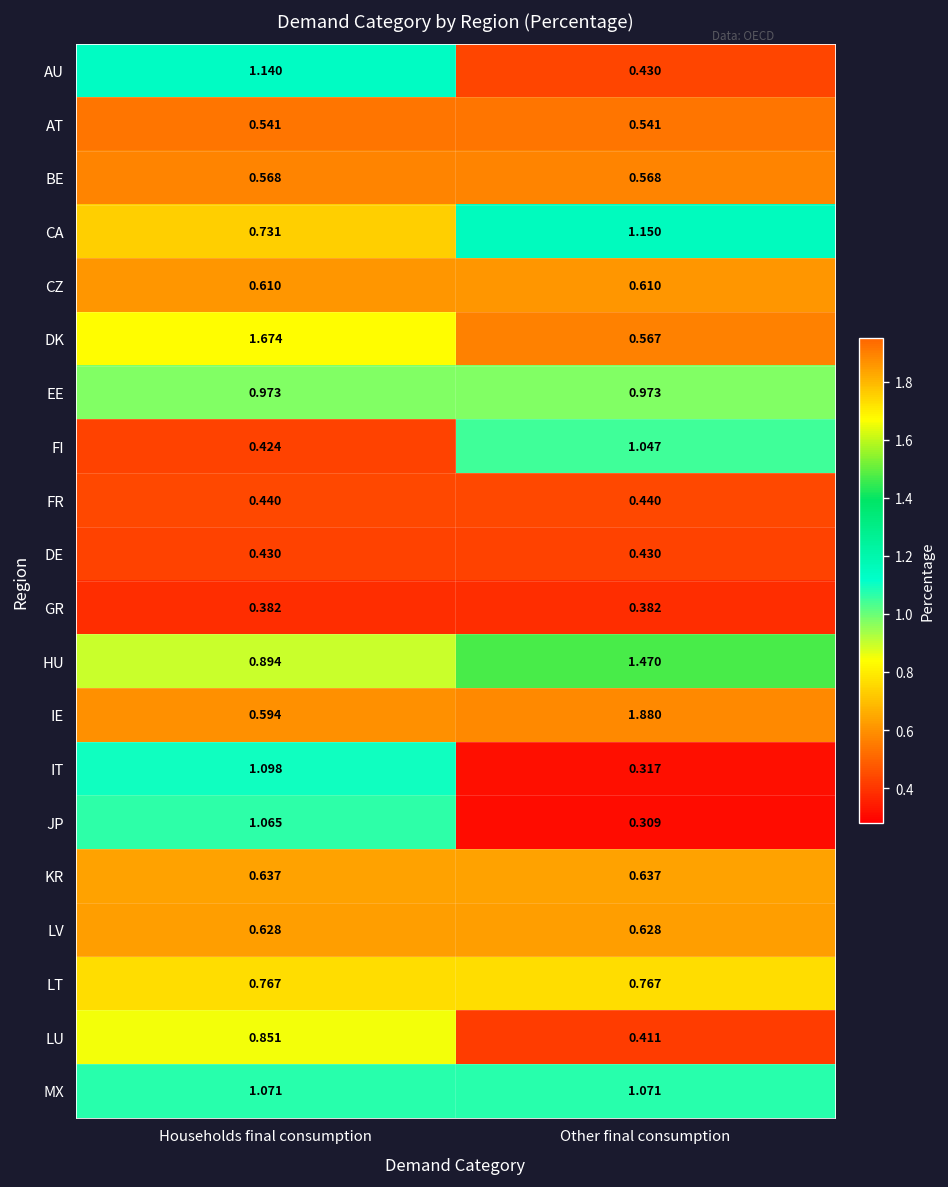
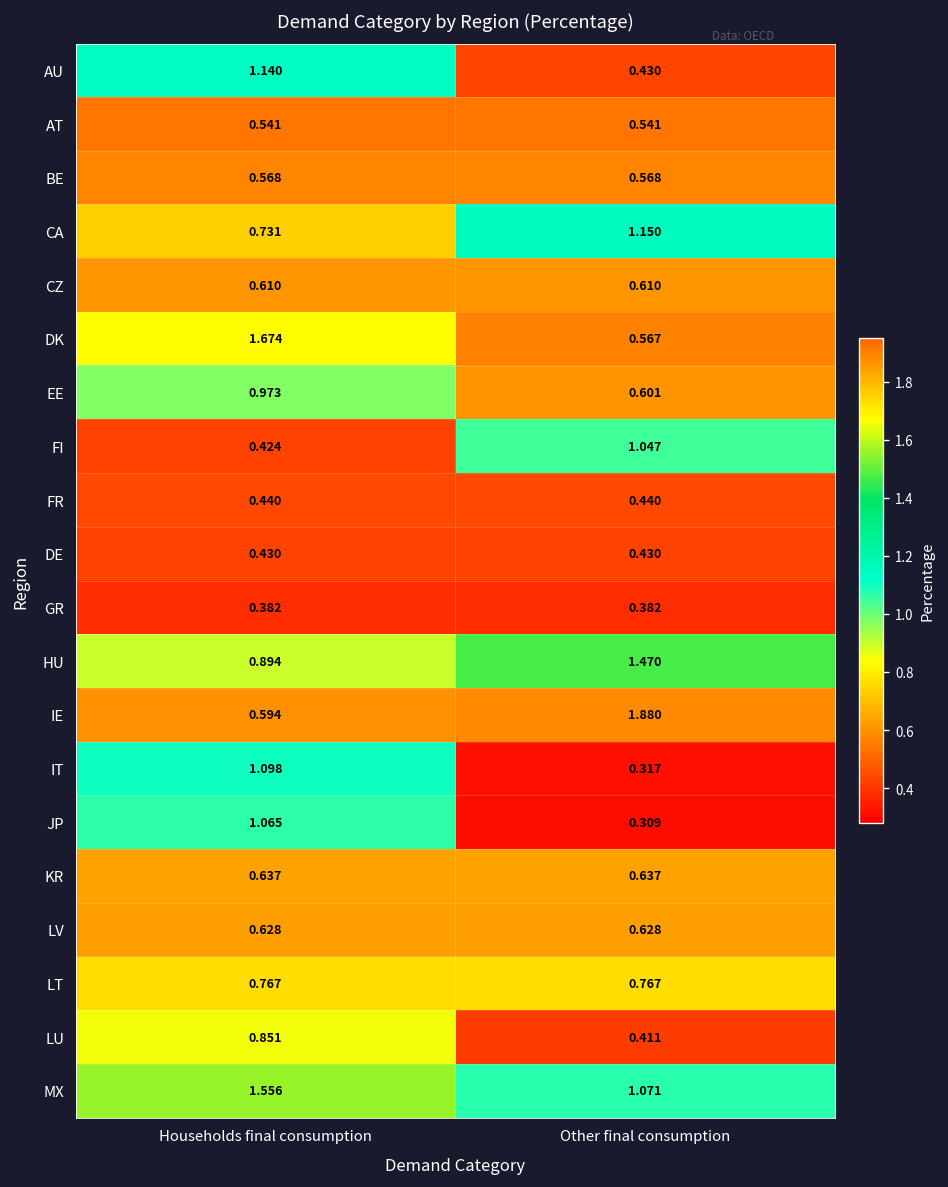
  {
    "AU": {
      "Households final consumption": 1.140,
      "Other final consumption": 0.430
    },
    "AT": {
      "Households final consumption": 0.541,
      "Other final consumption": 0.541
    },
    "BE": {
      "Households final consumption": 0.568,
      "Other final consumption": 0.568
    },
    "CA": {
      "Households final consumption": 0.731,
      "Other final consumption": 1.150
    },
    "CZ": {
      "Households final consumption": 0.610,
      "Other final consumption": 0.610
    },
    "DK": {
      "Households final consumption": 1.674,
      "Other final consumption": 0.567
    },
    "EE": {
      "Households final consumption": 0.973,
-     "Other final consumption": 0.973
+     "Other final consumption": 0.601
    },
    "FI": {
      "Households final consumption": 0.424,
      "Other final consumption": 1.047
    },
    "FR": {
      "Households final consumption": 0.440,
      "Other final consumption": 0.440
    },
    "DE": {
      "Households final consumption": 0.430,
      "Other final consumption": 0.430
    },
    "GR": {
      "Households final consumption": 0.382,
      "Other final consumption": 0.382
    },
    "HU": {
      "Households final consumption": 0.894,
      "Other final consumption": 1.470
    },
    "IE": {
      "Households final consumption": 0.594,
      "Other final consumption": 1.880
    },
    "IT": {
      "Households final consumption": 1.098,
      "Other final consumption": 0.317
    },
    "JP": {
      "Households final consumption": 1.065,
      "Other final consumption": 0.309
    },
    "KR": {
      "Households final consumption": 0.637,
      "Other final consumption": 0.637
    },
    "LV": {
      "Households final consumption": 0.628,
      "Other final consumption": 0.628
    },
    "LT": {
      "Households final consumption": 0.767,
      "Other final consumption": 0.767
    },
    "LU": {
      "Households final consumption": 0.851,
      "Other final consumption": 0.411
    },
    "MX": {
-     "Households final consumption": 1.071,
+     "Households final consumption": 1.556,
      "Other final consumption": 1.071
    }
  }
